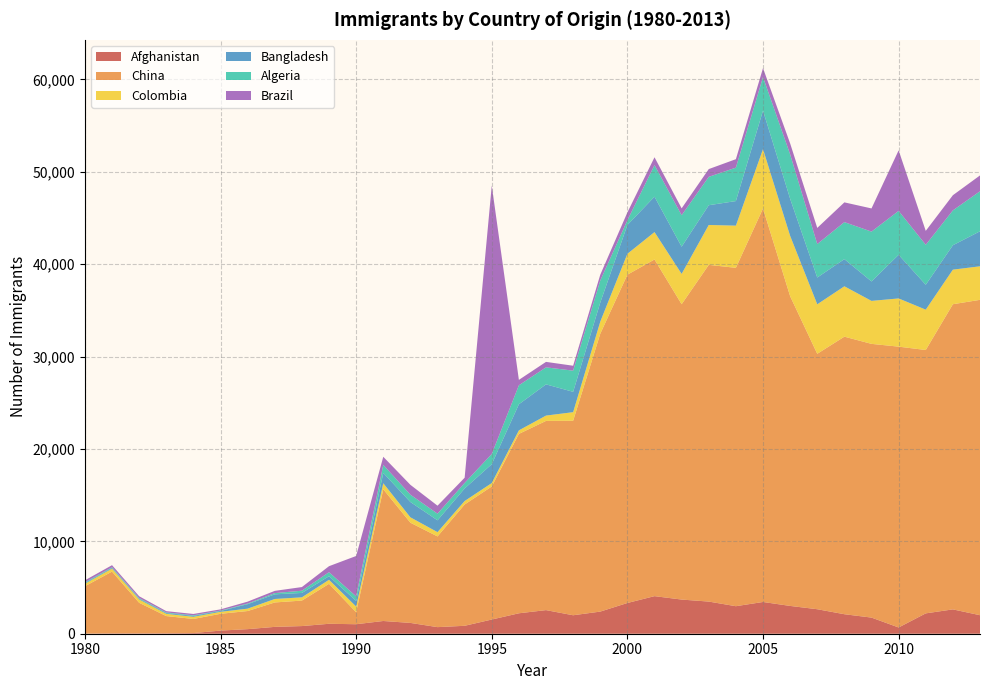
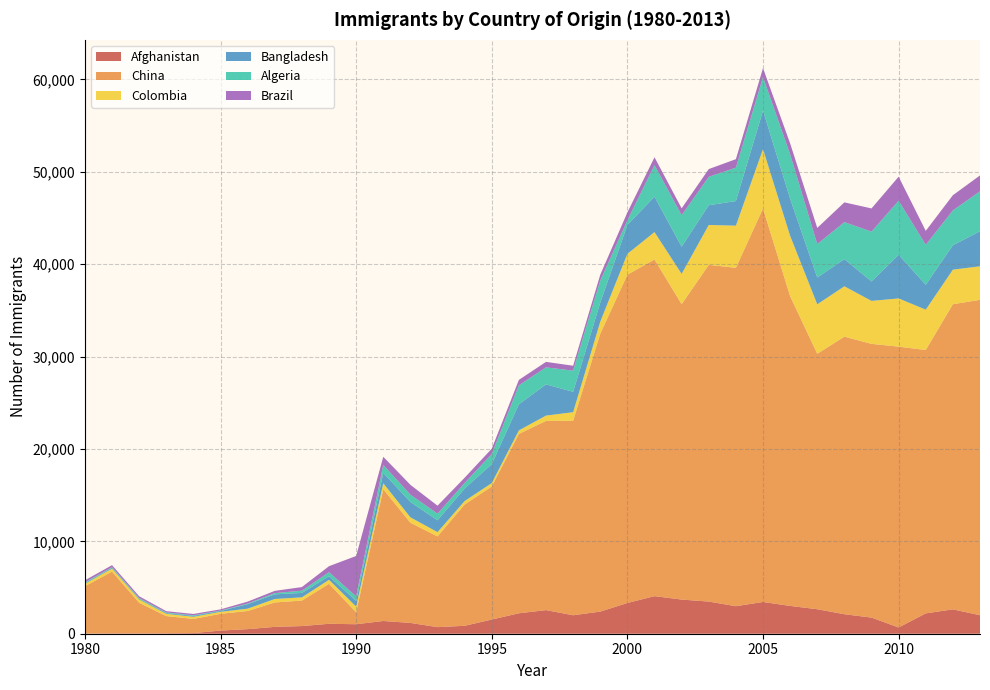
  {
    "Afghanistan": {
      "1985": "0",
      "1990": "1,000",
      "1995": "2,000",
      "2000": "3,000",
      "2005": "3,000",
      "2010": "1,000"
    },
    "China": {
      "1990": "1,000",
      "1995": "14,000",
      "2000": "36,000",
      "2005": "43,000",
      "2010": "30,000"
    },
    "Colombia": {
      "1990": "1,000",
      "1995": "0",
      "2000": "2,000",
      "2005": "6,000",
      "2010": "5,000"
    },
    "Bangladesh": {
      "1990": "1,000",
      "1995": "2,000",
      "2000": "3,000",
      "2005": "4,000",
      "2010": "5,000"
    },
    "Algeria": {
      "1990": "0",
      "1995": "1,000",
      "2000": "1,000",
      "2005": "4,000",
-     "2010": "5,000"
+     "2010": "6,000"
    },
    "Brazil": {
      "1990": "4,000",
-     "1995": "29,000",
+     "1995": "1,000",
      "2000": "1,000",
      "2005": "1,000",
-     "2010": "7,000"
+     "2010": "3,000"
    }
  }
